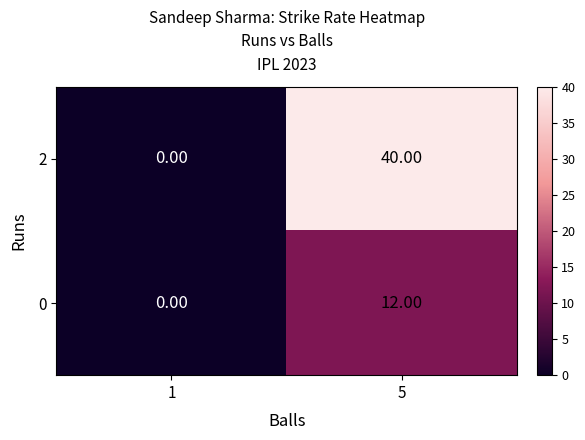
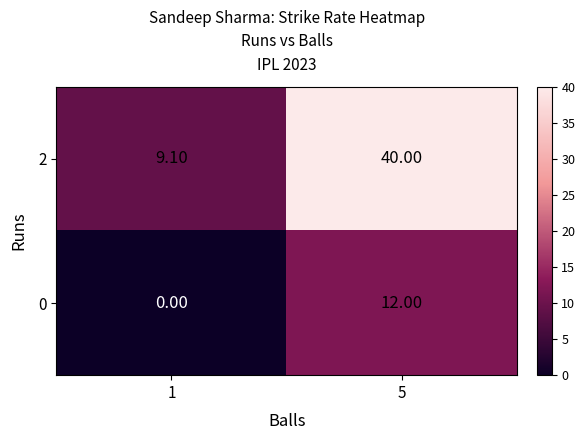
  {
    "2": {
-     "1": 0.00,
+     "1": 9.10,
      "5": 40.00
    },
    "0": {
      "1": 0.00,
      "5": 12.00
    }
  }
